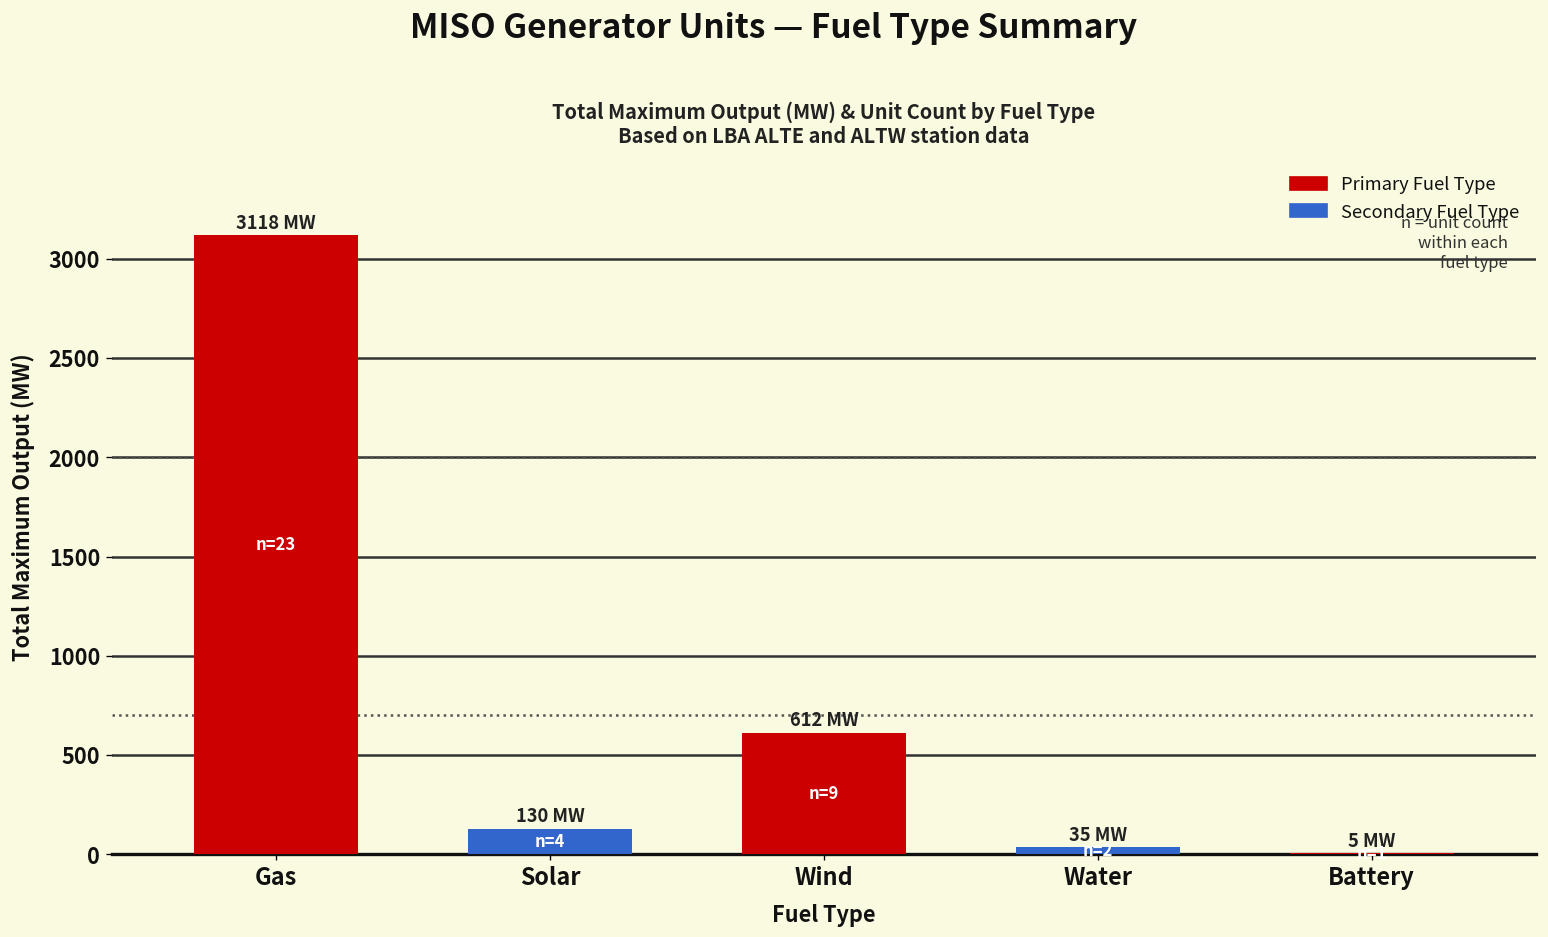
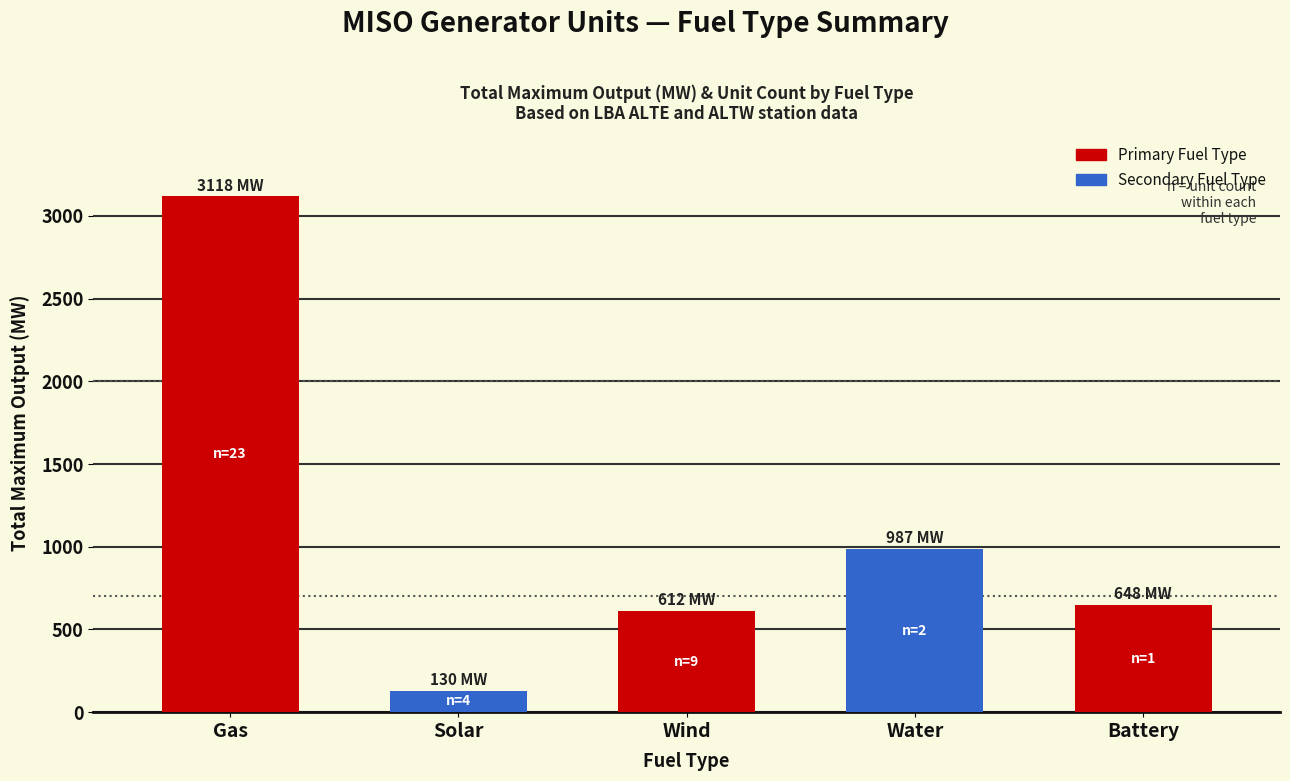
  {
    "Gas": 3118,
    "Solar": 130,
    "Wind": 612,
-   "Water": 35,
-   "Battery": 5
+   "Water": 987,
+   "Battery": 648
  }
